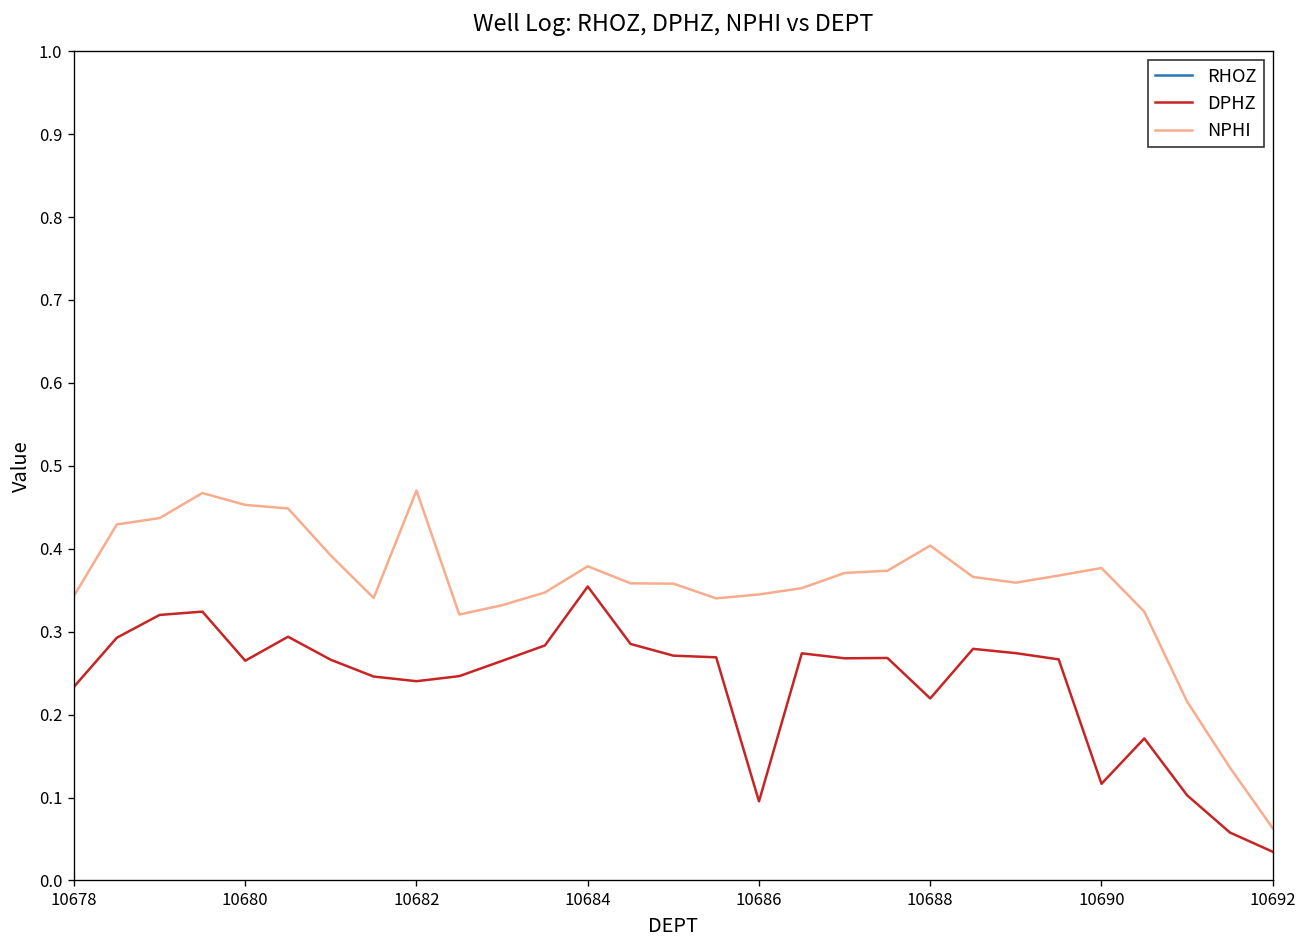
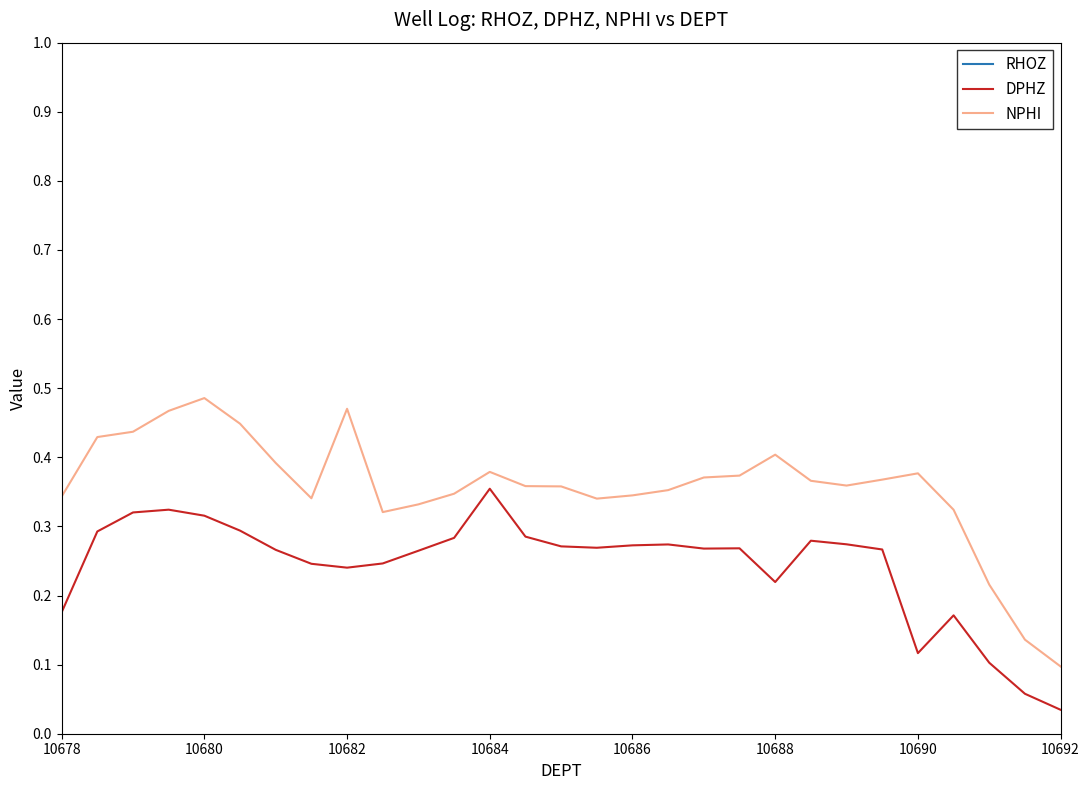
  {
    "DPHZ": {
-     "10678": 0.23,
-     "10680": 0.27,
+     "10678": 0.18,
+     "10680": 0.32,
      "10682": 0.24,
      "10684": 0.35,
-     "10686": 0.10,
+     "10686": 0.27,
      "10688": 0.22,
      "10690": 0.12,
      "10692": 0.03
    },
    "NPHI": {
      "10678": 0.34,
-     "10680": 0.45,
+     "10680": 0.49,
      "10682": 0.47,
      "10684": 0.38,
      "10686": 0.34,
      "10688": 0.40,
      "10690": 0.38,
-     "10692": 0.06
+     "10692": 0.10
    }
  }
